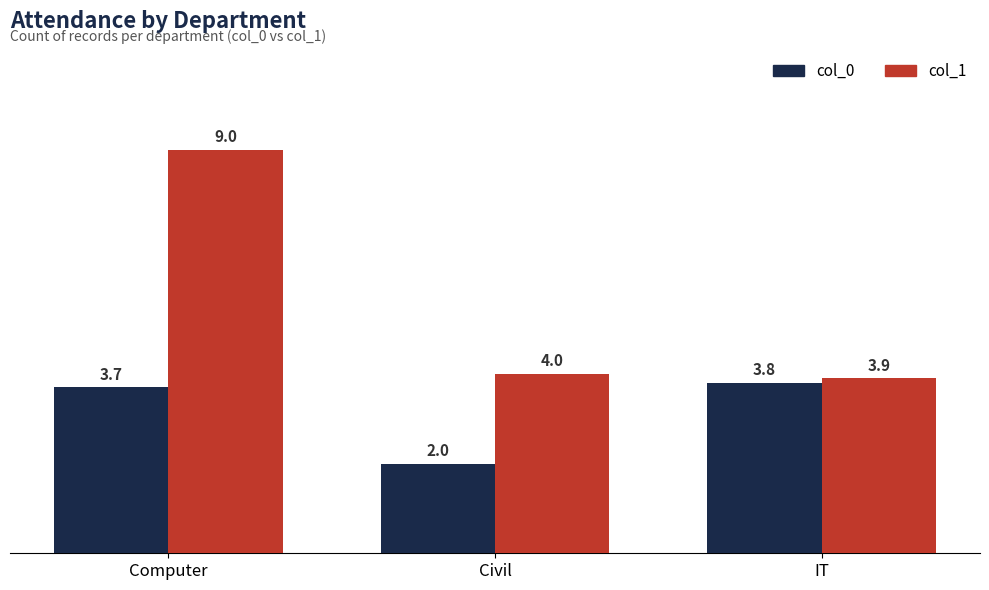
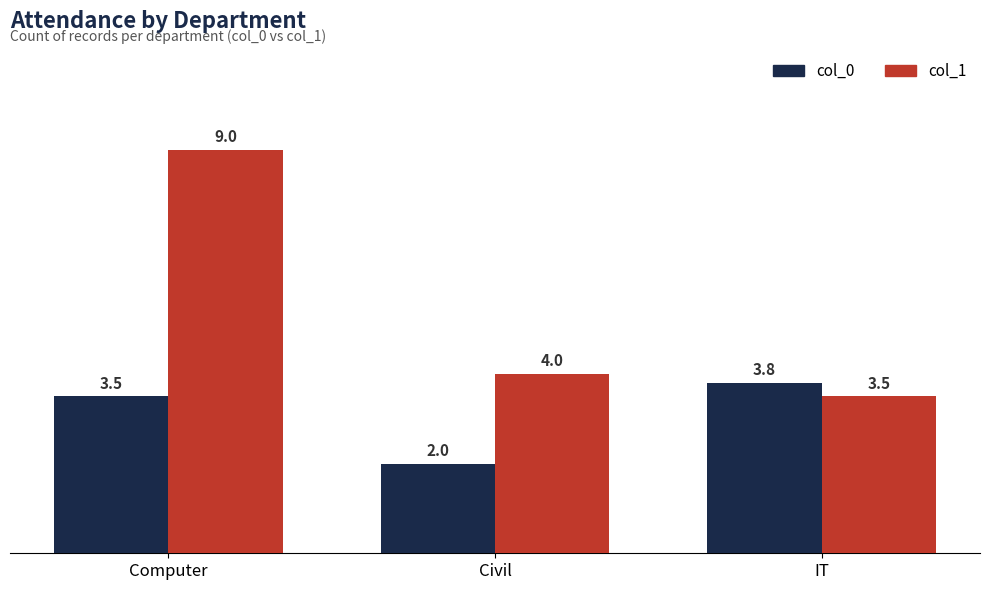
  {
    "col_0": {
-     "Computer": 3.7,
+     "Computer": 3.5,
      "Civil": 2.0,
      "IT": 3.8
    },
    "col_1": {
      "Computer": 9.0,
      "Civil": 4.0,
-     "IT": 3.9
+     "IT": 3.5
    }
  }
